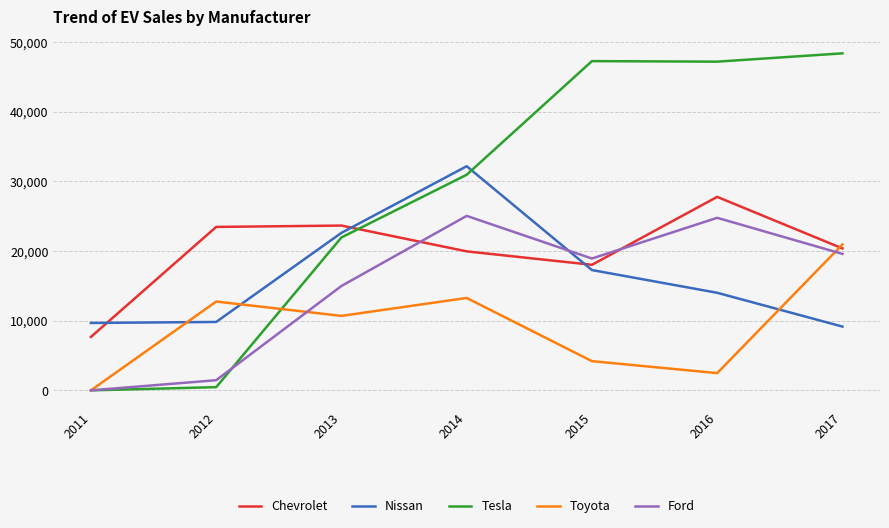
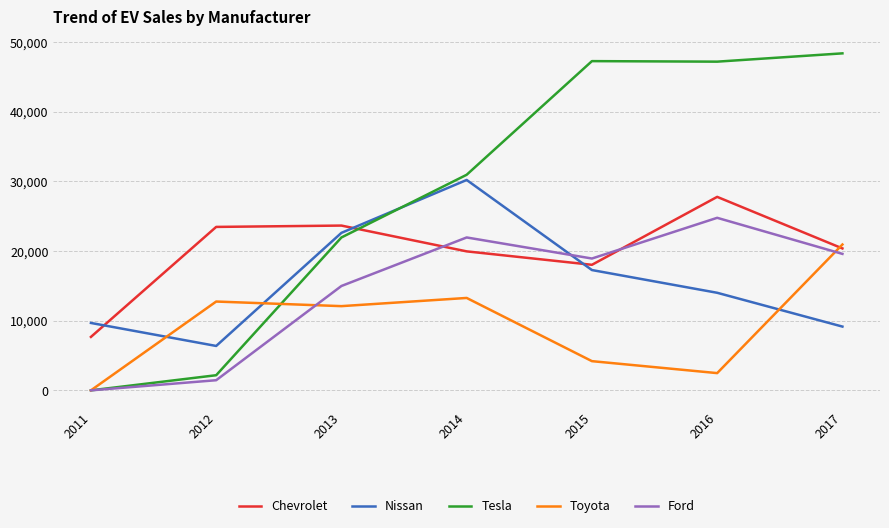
  {
    "Chevrolet": {
      "2011": "8,000",
      "2012": "23,000",
      "2013": "24,000",
      "2014": "20,000",
      "2015": "18,000",
      "2016": "28,000",
      "2017": "20,000"
    },
    "Nissan": {
      "2011": "10,000",
-     "2012": "10,000",
+     "2012": "6,000",
      "2013": "23,000",
-     "2014": "32,000",
+     "2014": "30,000",
      "2015": "17,000",
      "2016": "14,000",
      "2017": "9,000"
    },
    "Tesla": {
-     "2012": "0",
+     "2012": "2,000",
      "2013": "22,000",
      "2014": "31,000",
      "2015": "47,000",
      "2016": "47,000",
      "2017": "48,000"
    },
    "Toyota": {
      "2012": "13,000",
-     "2013": "11,000",
+     "2013": "12,000",
      "2014": "13,000",
      "2015": "4,000",
      "2016": "2,000",
      "2017": "21,000"
    },
    "Ford": {
      "2012": "1,000",
      "2013": "15,000",
-     "2014": "25,000",
+     "2014": "22,000",
      "2015": "19,000",
      "2016": "25,000",
      "2017": "20,000"
    }
  }
